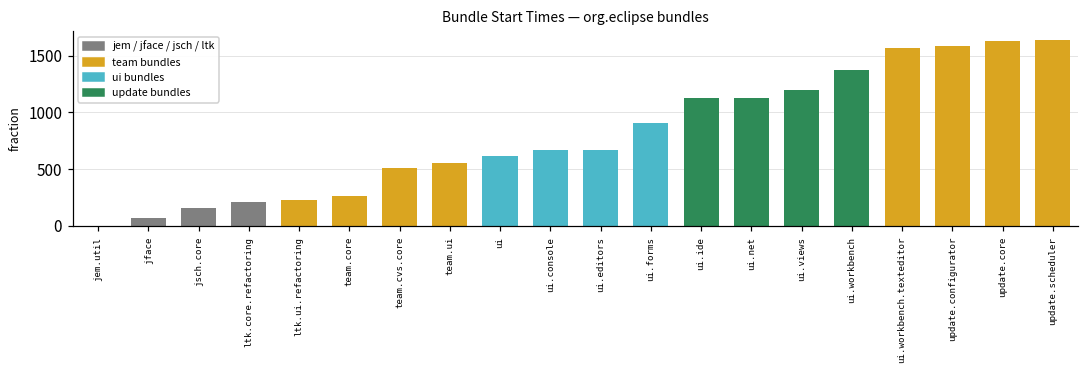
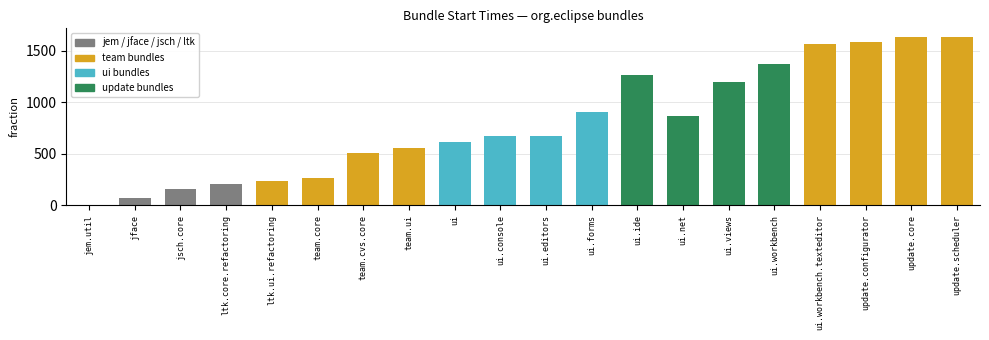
  {
    "jem.util": 0,
    "jface": 70,
    "jsch.core": 160,
    "ltk.core.refactoring": 210,
    "ltk.ui.refactoring": 230,
    "team.core": 260,
    "team.cvs.core": 510,
    "team.ui": 560,
    "ui": 620,
    "ui.console": 670,
    "ui.editors": 670,
    "ui.forms": 910,
-   "ui.ide": 1130,
-   "ui.net": 1130,
+   "ui.ide": 1260,
+   "ui.net": 870,
    "ui.views": 1200,
    "ui.workbench": 1370,
    "ui.workbench.texteditor": 1570,
    "update.configurator": 1580,
    "update.core": 1640,
    "update.scheduler": 1640
  }
